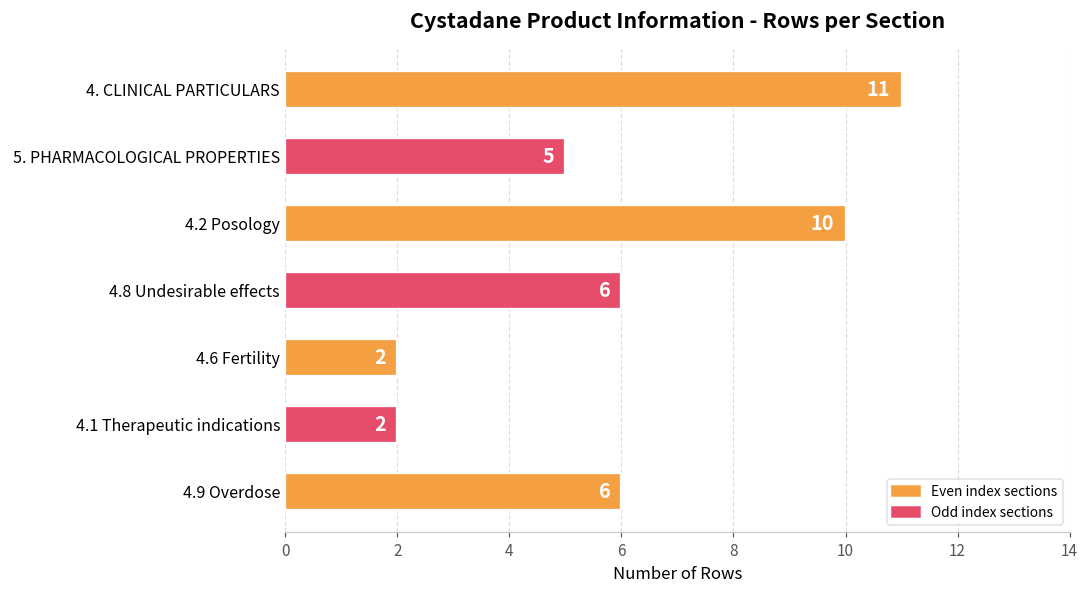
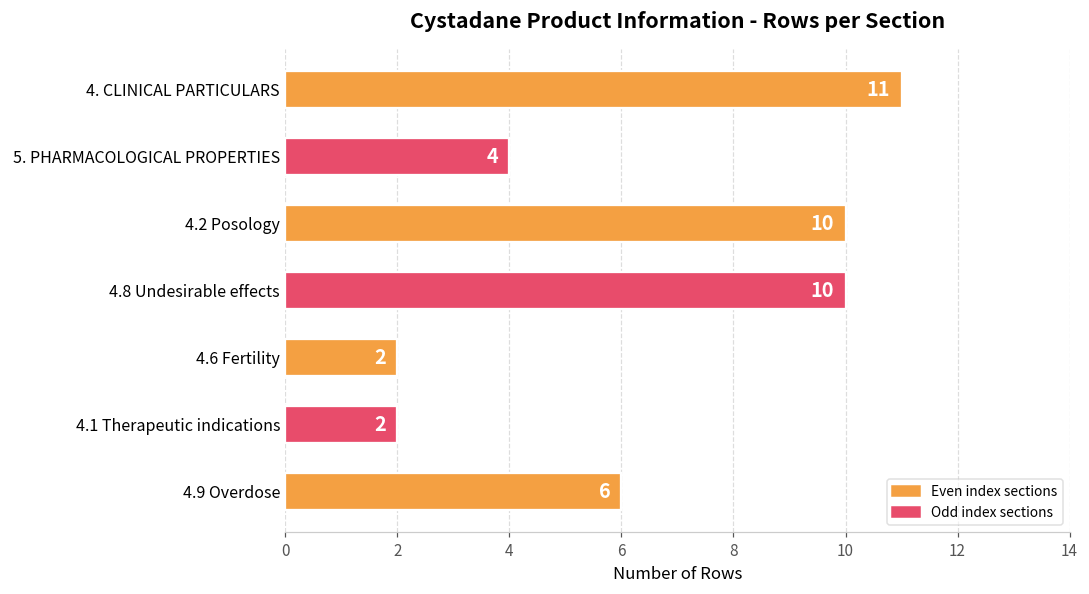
  {
    "4. CLINICAL PARTICULARS": 11,
-   "5. PHARMACOLOGICAL PROPERTIES": 5,
+   "5. PHARMACOLOGICAL PROPERTIES": 4,
    "4.2 Posology": 10,
-   "4.8 Undesirable effects": 6,
+   "4.8 Undesirable effects": 10,
    "4.6 Fertility": 2,
    "4.1 Therapeutic indications": 2,
    "4.9 Overdose": 6
  }
